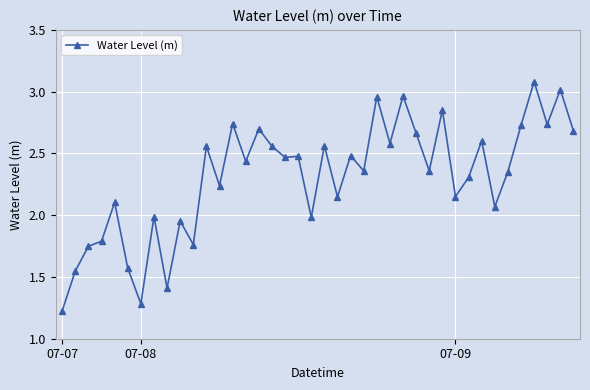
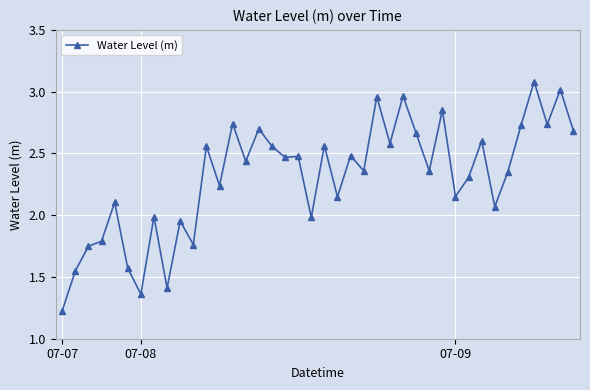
  {
    "07-07": 1.23,
-   "07-08": 1.28,
+   "07-08": 1.36,
    "07-09": 2.15
  }
